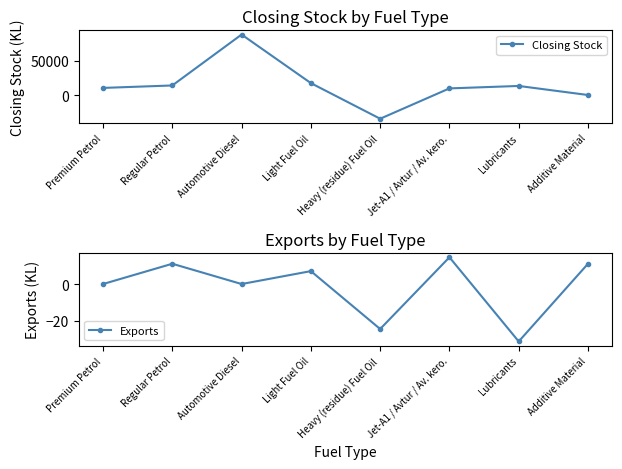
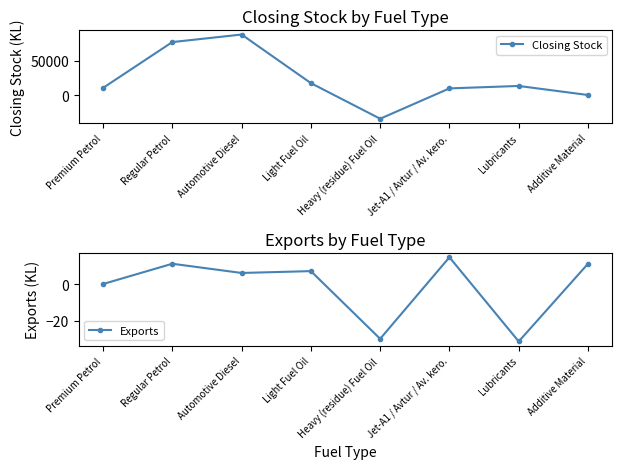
  {
    "Closing Stock by Fuel Type": {
      "Premium Petrol": 10000,
-     "Regular Petrol": 10000,
+     "Regular Petrol": 80000,
      "Automotive Diesel": 90000,
      "Light Fuel Oil": 20000,
      "Heavy (residue) Fuel Oil": -30000,
      "Jet-A1 / Avtur / Av. kero.": 10000,
      "Lubricants": 10000,
      "Additive Material": 0
    },
    "Exports by Fuel Type": {
      "Premium Petrol": 0,
      "Regular Petrol": 11,
-     "Automotive Diesel": 0,
+     "Automotive Diesel": 6,
      "Light Fuel Oil": 7,
-     "Heavy (residue) Fuel Oil": -24,
+     "Heavy (residue) Fuel Oil": -30,
      "Jet-A1 / Avtur / Av. kero.": 15,
      "Lubricants": -31,
      "Additive Material": 11
    }
  }
